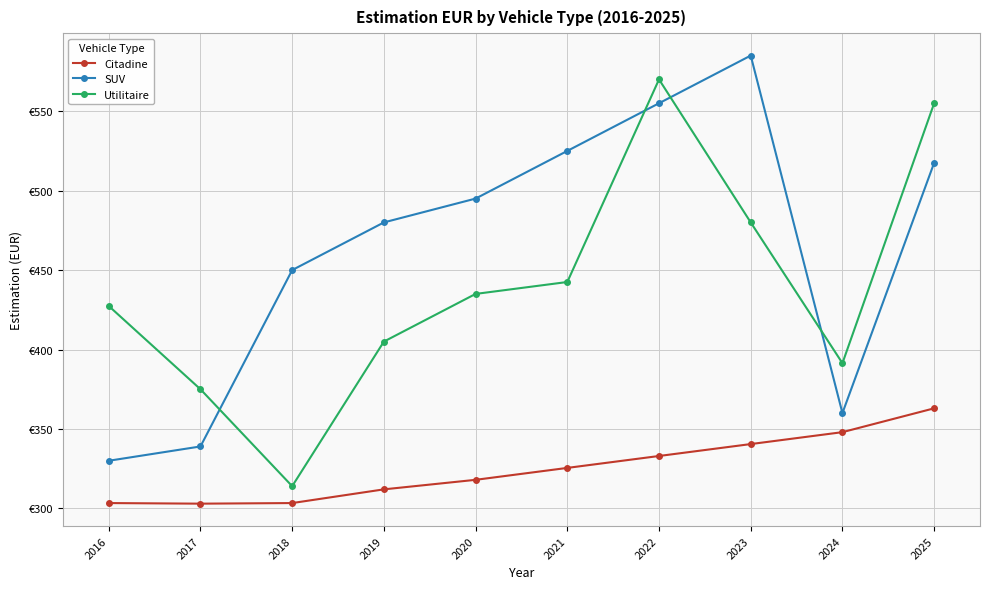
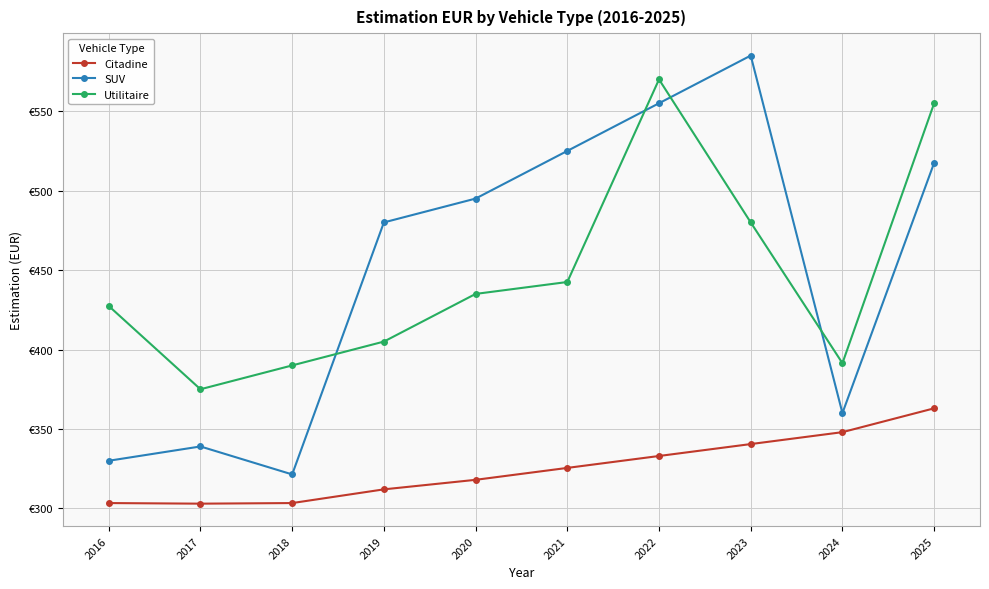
  {
    "Citadine": {
      "2016": "€303",
      "2017": "€303",
      "2018": "€303",
      "2019": "€312",
      "2020": "€318",
      "2021": "€326",
      "2022": "€333",
      "2023": "€341",
      "2024": "€348",
      "2025": "€363"
    },
    "SUV": {
      "2016": "€330",
      "2017": "€339",
-     "2018": "€450",
+     "2018": "€321",
      "2019": "€480",
      "2020": "€495",
      "2021": "€525",
      "2022": "€555",
      "2023": "€585",
      "2024": "€360",
      "2025": "€518"
    },
    "Utilitaire": {
      "2016": "€427",
      "2017": "€375",
-     "2018": "€314",
+     "2018": "€390",
      "2019": "€405",
      "2020": "€435",
      "2021": "€443",
      "2022": "€570",
      "2023": "€480",
      "2024": "€391",
      "2025": "€555"
    }
  }
